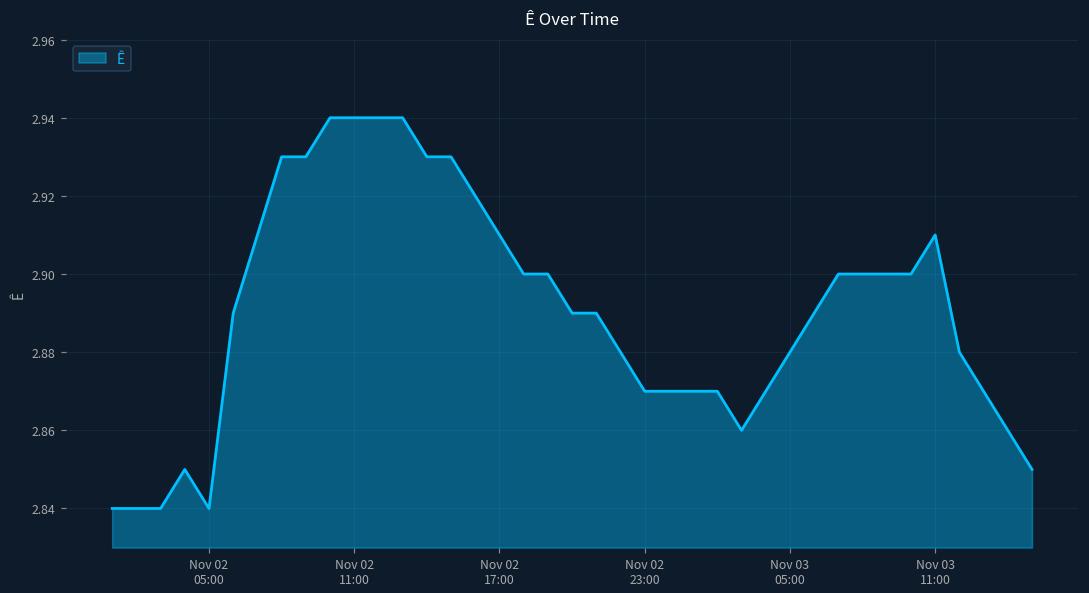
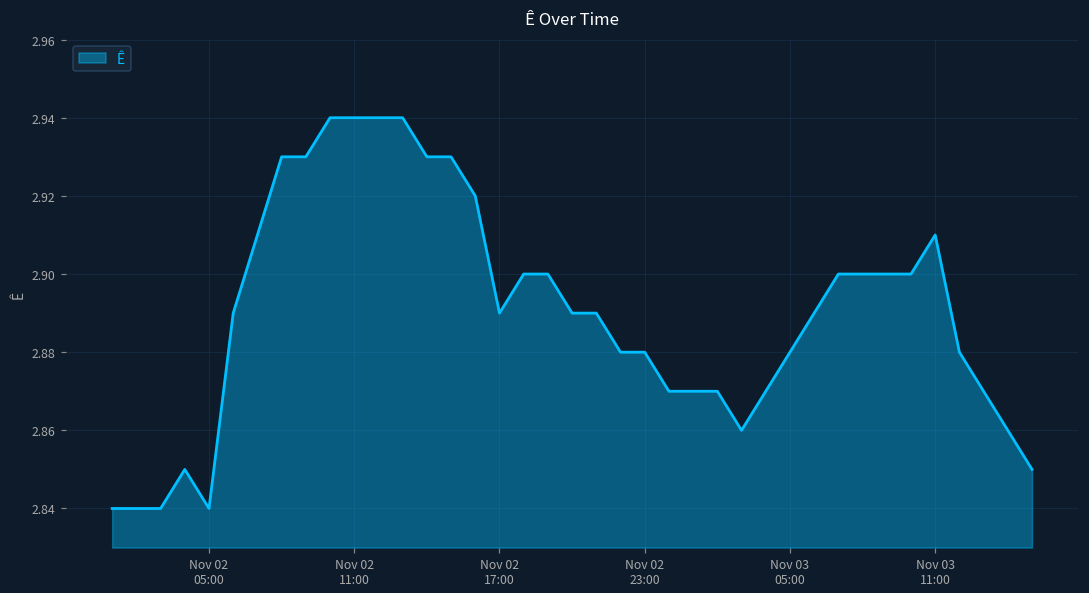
  {
    "Nov 02 05:00": 2.84,
    "Nov 02 11:00": 2.94,
-   "Nov 02 17:00": 2.91,
-   "Nov 02 23:00": 2.87,
+   "Nov 02 17:00": 2.89,
+   "Nov 02 23:00": 2.88,
    "Nov 03 05:00": 2.88,
    "Nov 03 11:00": 2.91
  }
